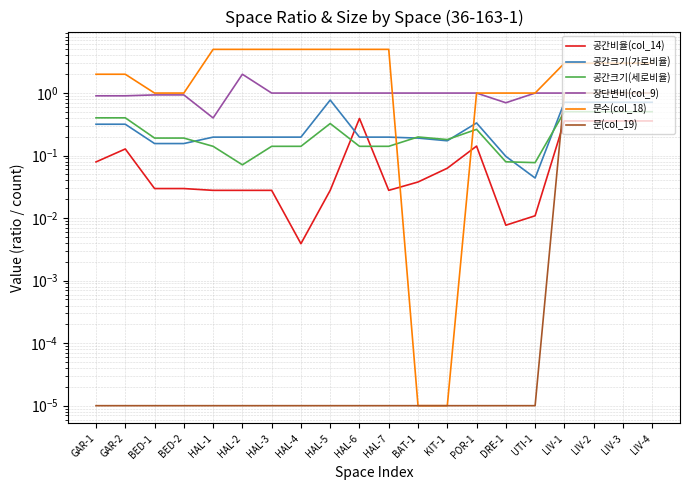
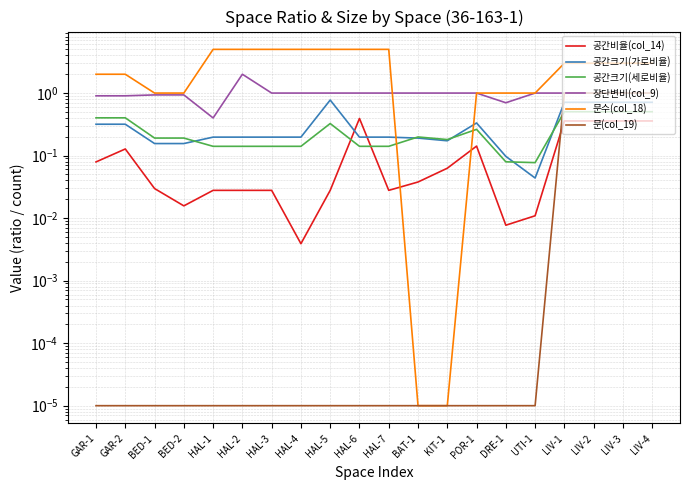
  {
    "공간비율(col_14)": {
      "GAR-1": 0.08,
      "GAR-2": 0.13,
      "BED-1": 0.03,
-     "BED-2": 0.03,
+     "BED-2": 0.016,
      "HAL-1": 0.03,
      "HAL-2": 0.03,
      "HAL-3": 0.03,
      "HAL-4": 0.004,
      "HAL-5": 0.03,
      "HAL-6": 0.4,
      "HAL-7": 0.03,
      "BAT-1": 0.04,
      "KIT-1": 0.06,
      "POR-1": 0.14,
      "DRE-1": 0.008,
      "UTI-1": 0.011
    },
    "공간크기(가로비율)": {
      "GAR-1": 0.3,
      "GAR-2": 0.3,
      "BED-1": 0.16,
      "BED-2": 0.16,
      "HAL-1": 0.20,
      "HAL-2": 0.20,
      "HAL-3": 0.20,
      "HAL-4": 0.20,
      "HAL-5": 0.8,
      "HAL-6": 0.20,
      "HAL-7": 0.20,
      "POR-1": 0.3,
      "DRE-1": 0.10,
      "UTI-1": 0.04
    },
    "공간크기(세로비율)": {
      "GAR-1": 0.4,
      "GAR-2": 0.4,
      "BED-1": 0.19,
      "BED-2": 0.19,
      "HAL-1": 0.14,
-     "HAL-2": 0.07,
+     "HAL-2": 0.14,
      "HAL-3": 0.14,
      "HAL-4": 0.14,
      "HAL-5": 0.3,
      "HAL-6": 0.14,
      "HAL-7": 0.14,
      "POR-1": 0.26,
      "DRE-1": 0.08,
      "UTI-1": 0.08
    },
    "장단변비(col_9)": {
      "GAR-1": 0.9,
      "GAR-2": 0.9,
      "HAL-1": 0.4,
      "HAL-2": 2.0,
      "HAL-3": 1.0,
      "HAL-4": 1.0,
      "HAL-5": 1.0,
      "HAL-6": 1.0,
      "HAL-7": 1.0,
      "BAT-1": 1.0,
      "KIT-1": 1.0,
      "DRE-1": 0.7
    },
    "문수(col_18)": {
      "GAR-1": 2.0,
      "GAR-2": 2.0,
      "HAL-1": 5,
      "HAL-2": 5,
      "HAL-3": 5,
      "HAL-4": 5,
      "HAL-5": 5,
      "HAL-6": 5,
      "HAL-7": 5,
      "DRE-1": 1.0
    },
    "문(col_19)": {
      "GAR-1": 0.000010,
      "GAR-2": 0.000010,
      "BED-1": 0.000010,
      "BED-2": 0.000010,
      "HAL-1": 0.000010,
      "HAL-2": 0.000010,
      "HAL-3": 0.000010,
      "HAL-4": 0.000010,
      "HAL-5": 0.000010,
      "HAL-6": 0.000010,
      "HAL-7": 0.000010,
      "POR-1": 0.000010,
      "DRE-1": 0.000010,
      "UTI-1": 0.000010
    }
  }
